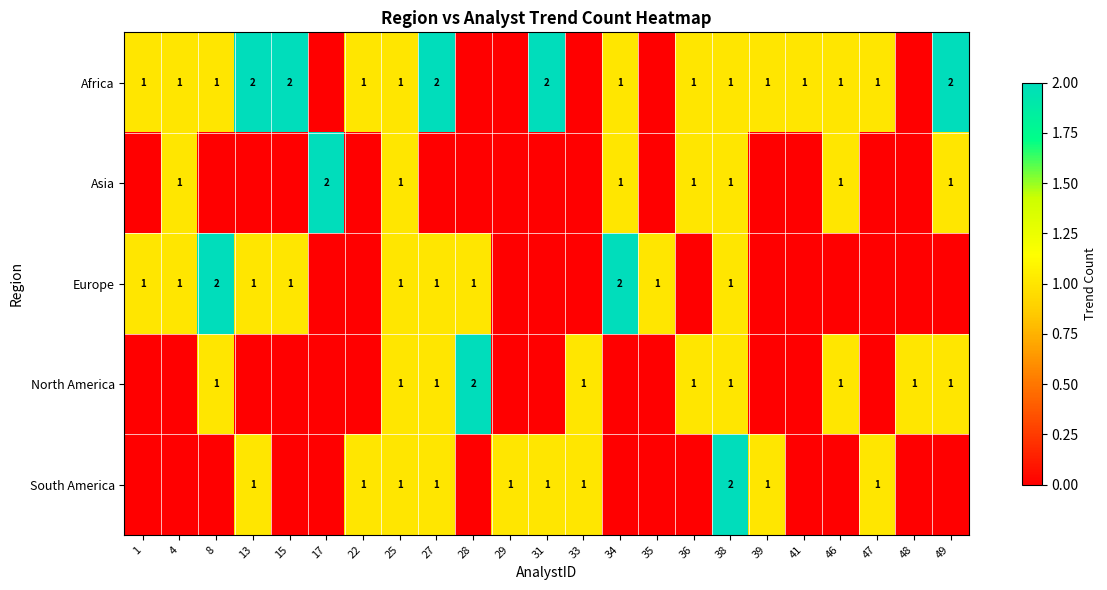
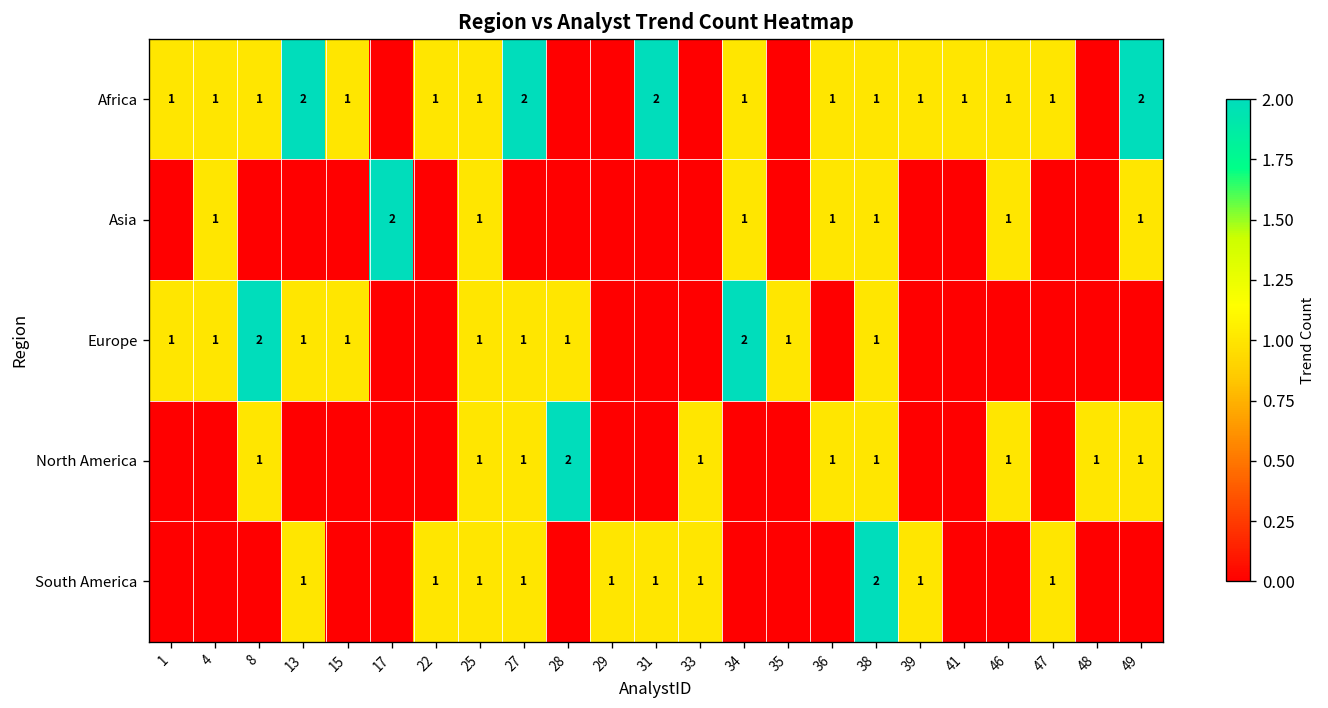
  {
    "Africa": {
      "1": 1,
      "4": 1,
      "8": 1,
      "13": 2,
-     "15": 2,
+     "15": 1,
      "22": 1,
      "25": 1,
      "27": 2,
      "31": 2,
      "34": 1,
      "36": 1,
      "38": 1,
      "39": 1,
      "41": 1,
      "46": 1,
      "47": 1,
      "49": 2
    },
    "Asia": {
      "4": 1,
      "17": 2,
      "25": 1,
      "34": 1,
      "36": 1,
      "38": 1,
      "46": 1,
      "49": 1
    },
    "Europe": {
      "1": 1,
      "4": 1,
      "8": 2,
      "13": 1,
      "15": 1,
      "25": 1,
      "27": 1,
      "28": 1,
      "34": 2,
      "35": 1,
      "38": 1
    },
    "North America": {
      "8": 1,
      "25": 1,
      "27": 1,
      "28": 2,
      "33": 1,
      "36": 1,
      "38": 1,
      "46": 1,
      "48": 1,
      "49": 1
    },
    "South America": {
      "13": 1,
      "22": 1,
      "25": 1,
      "27": 1,
      "29": 1,
      "31": 1,
      "33": 1,
      "38": 2,
      "39": 1,
      "47": 1
    }
  }
